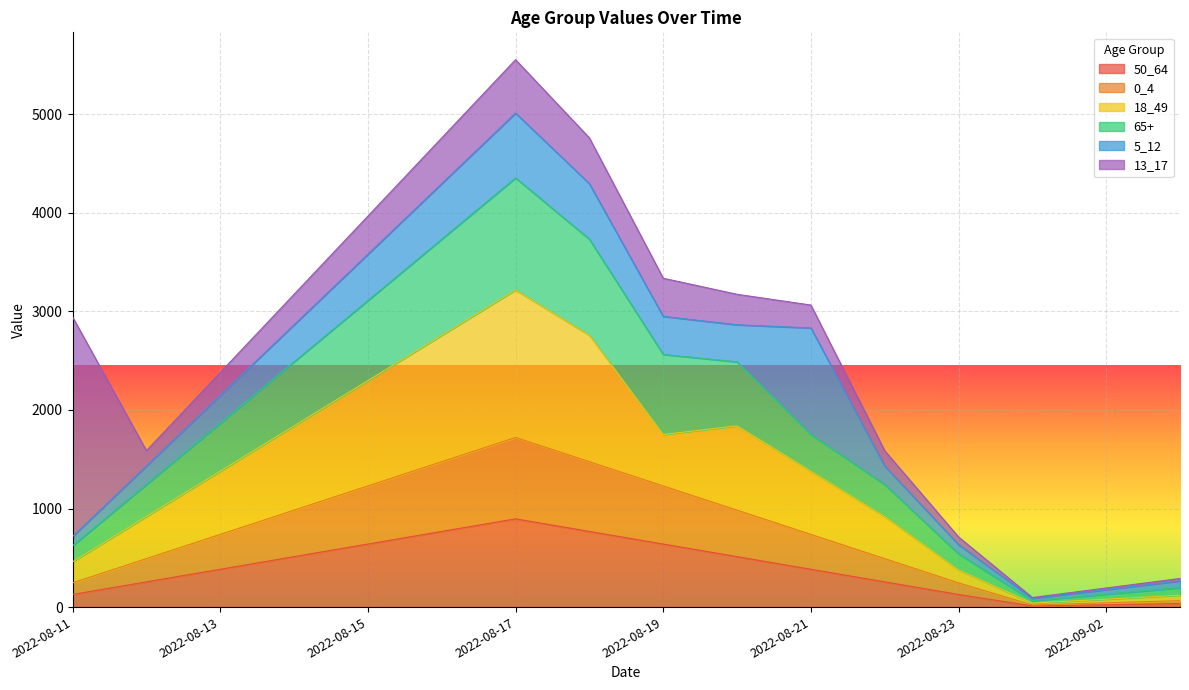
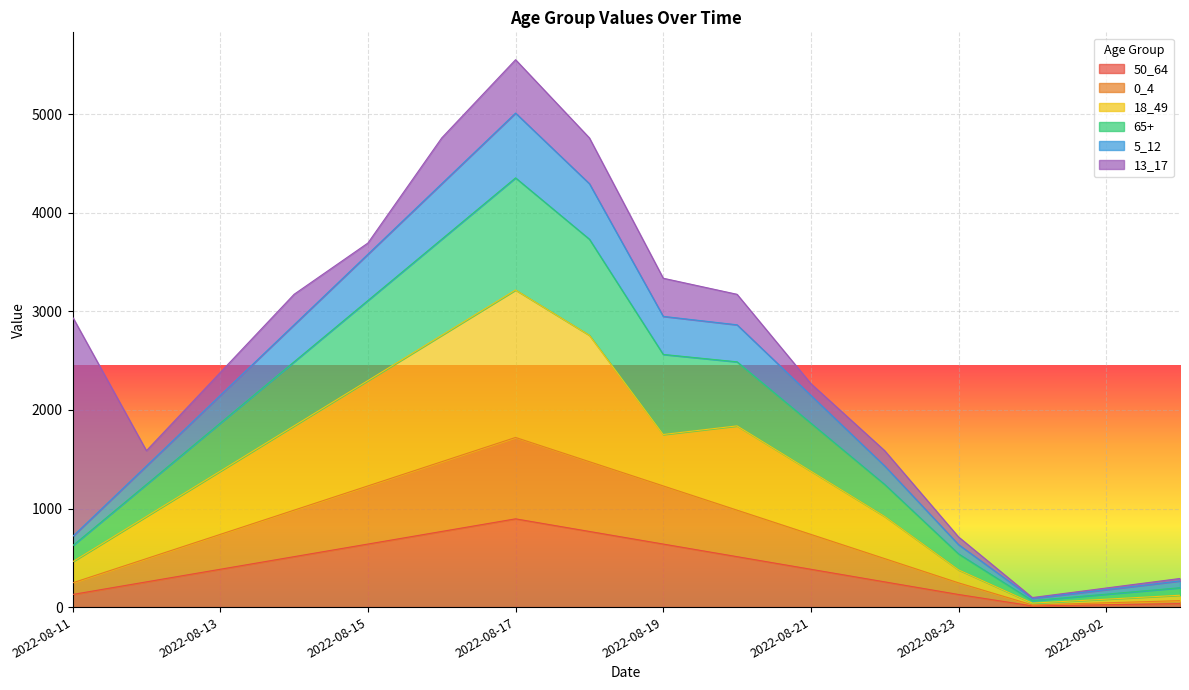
  {
    "18_49": {
      "2022-08-11": 200,
      "2022-08-13": 600,
      "2022-08-15": 1100,
      "2022-08-17": 1500,
      "2022-08-19": 500,
      "2022-08-21": 600,
      "2022-08-23": 100,
      "2022-09-02": 0
    },
    "65+": {
      "2022-08-11": 200,
      "2022-08-13": 500,
      "2022-08-15": 800,
      "2022-08-17": 1100,
      "2022-08-19": 800,
-     "2022-08-21": 400,
+     "2022-08-21": 500,
      "2022-08-23": 200,
      "2022-09-02": 100
    },
    "5_12": {
      "2022-08-11": 100,
      "2022-08-13": 300,
      "2022-08-15": 500,
      "2022-08-17": 700,
      "2022-08-19": 400,
-     "2022-08-21": 1100,
+     "2022-08-21": 300,
      "2022-08-23": 100
    },
    "13_17": {
      "2022-08-11": 2200,
      "2022-08-13": 200,
-     "2022-08-15": 400,
+     "2022-08-15": 100,
      "2022-08-17": 500,
      "2022-08-19": 400,
-     "2022-08-21": 200,
+     "2022-08-21": 100,
      "2022-08-23": 100
    }
  }
